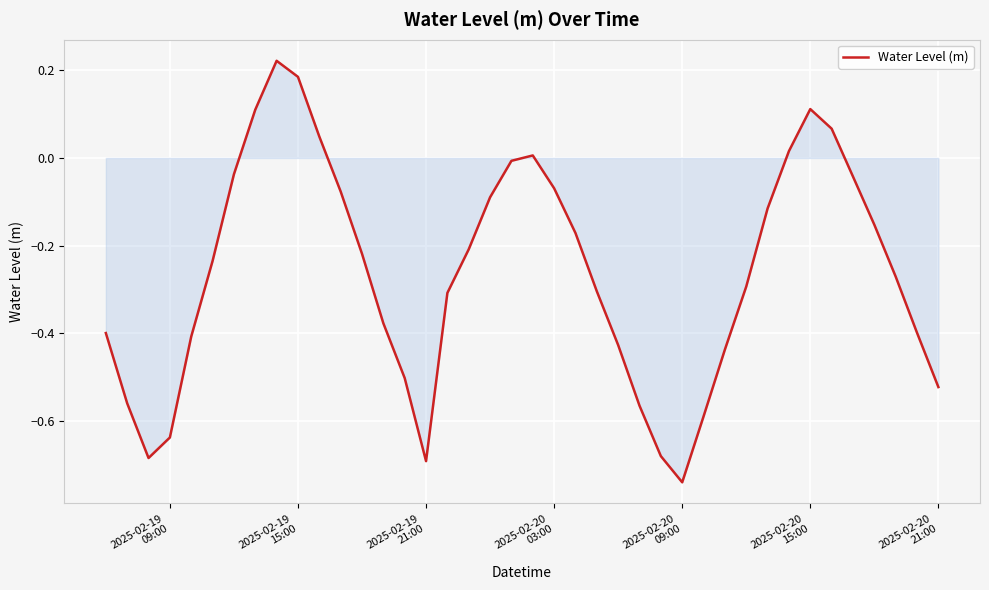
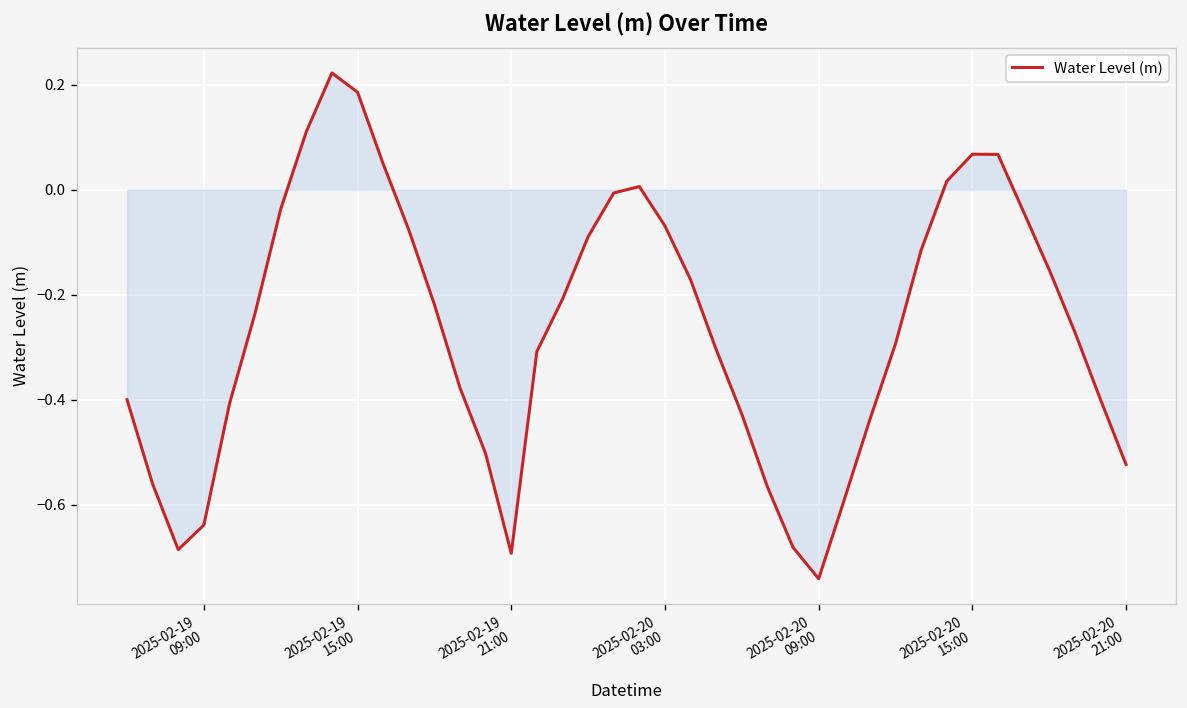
  {
    "Water Level (m)": {
      "2025-02-19 09:00": -0.64,
      "2025-02-19 21:00": -0.69,
      "2025-02-20 03:00": -0.07,
      "2025-02-20 09:00": -0.74,
-     "2025-02-20 15:00": 0.11,
+     "2025-02-20 15:00": 0.07,
      "2025-02-20 21:00": -0.52
    }
  }
